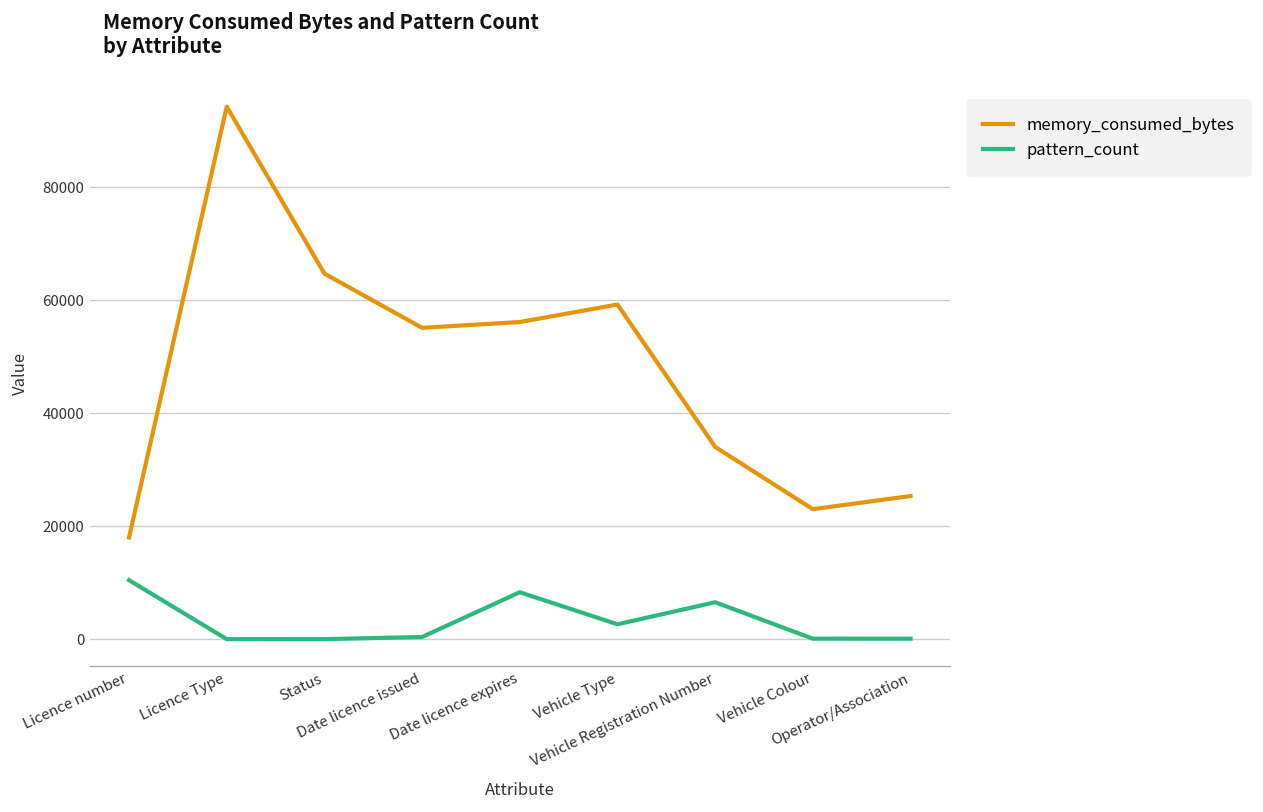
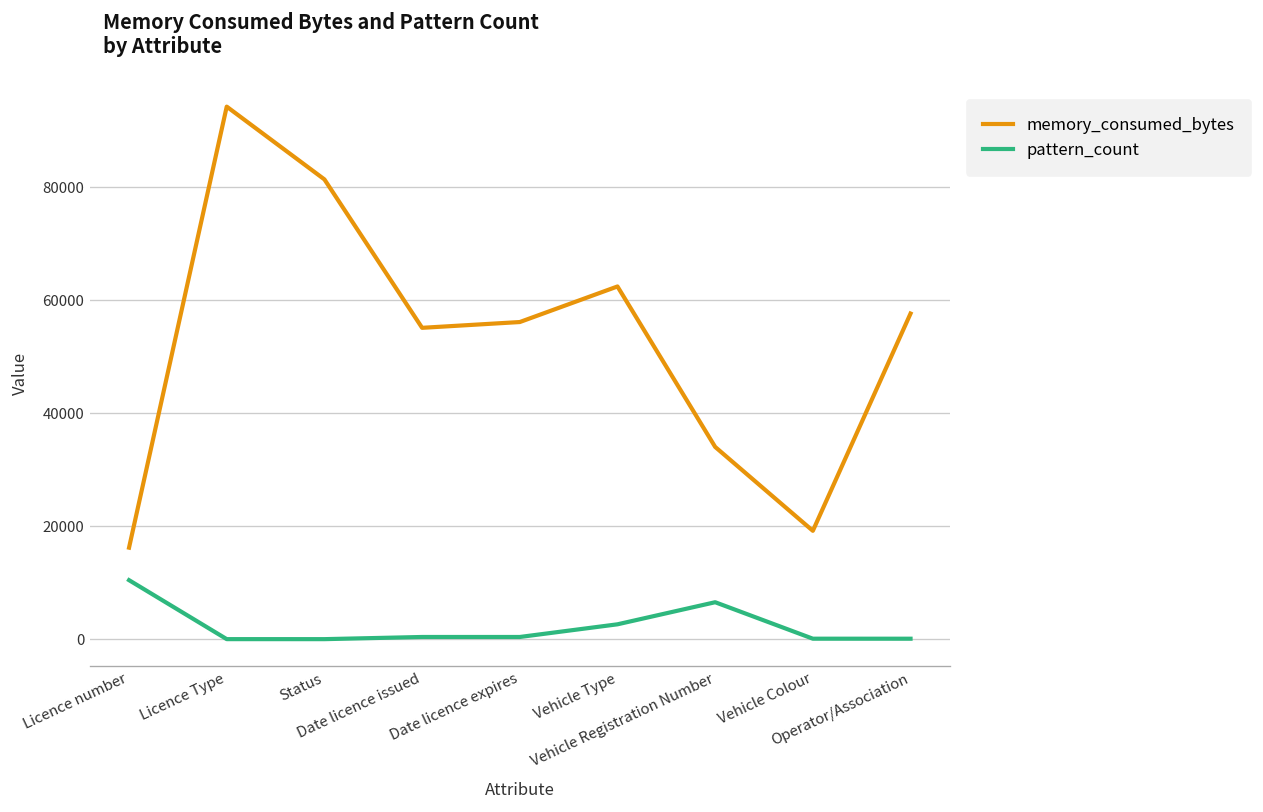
  {
    "memory_consumed_bytes": {
-     "Licence number": 18000,
+     "Licence number": 16000,
      "Licence Type": 94000,
-     "Status": 65000,
+     "Status": 81000,
      "Date licence issued": 55000,
      "Date licence expires": 56000,
-     "Vehicle Type": 59000,
+     "Vehicle Type": 62000,
      "Vehicle Registration Number": 34000,
-     "Vehicle Colour": 23000,
-     "Operator/Association": 25000
+     "Vehicle Colour": 19000,
+     "Operator/Association": 58000
    },
    "pattern_count": {
      "Licence number": 10000,
      "Licence Type": 0,
      "Status": 0,
      "Date licence issued": 0,
-     "Date licence expires": 8000,
+     "Date licence expires": 0,
      "Vehicle Type": 3000,
      "Vehicle Registration Number": 7000,
      "Vehicle Colour": 0,
      "Operator/Association": 0
    }
  }
